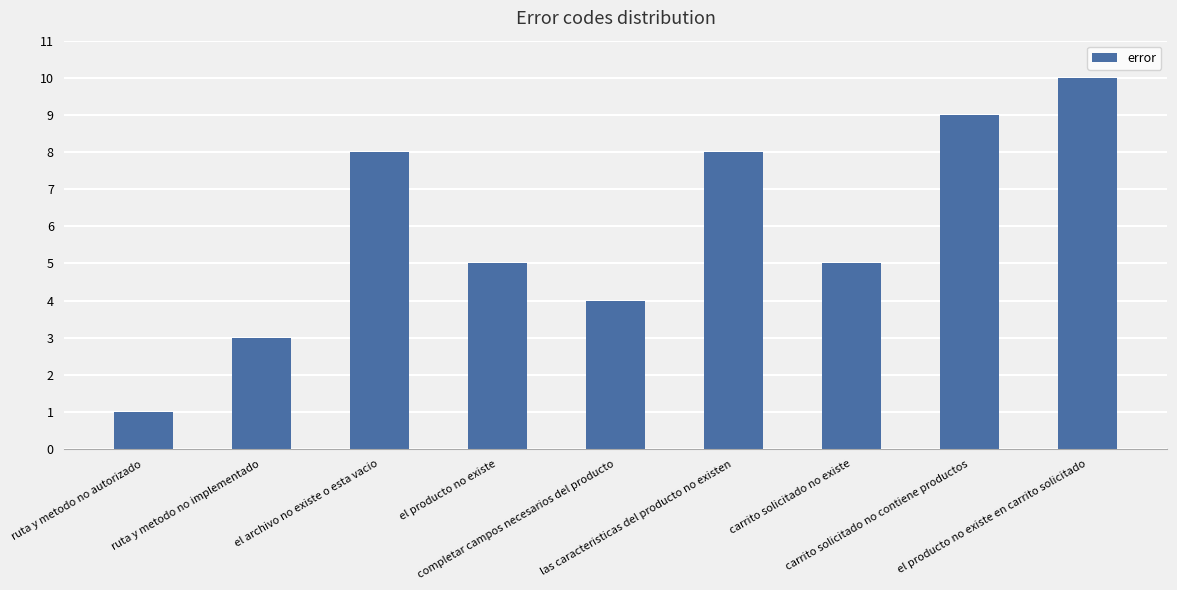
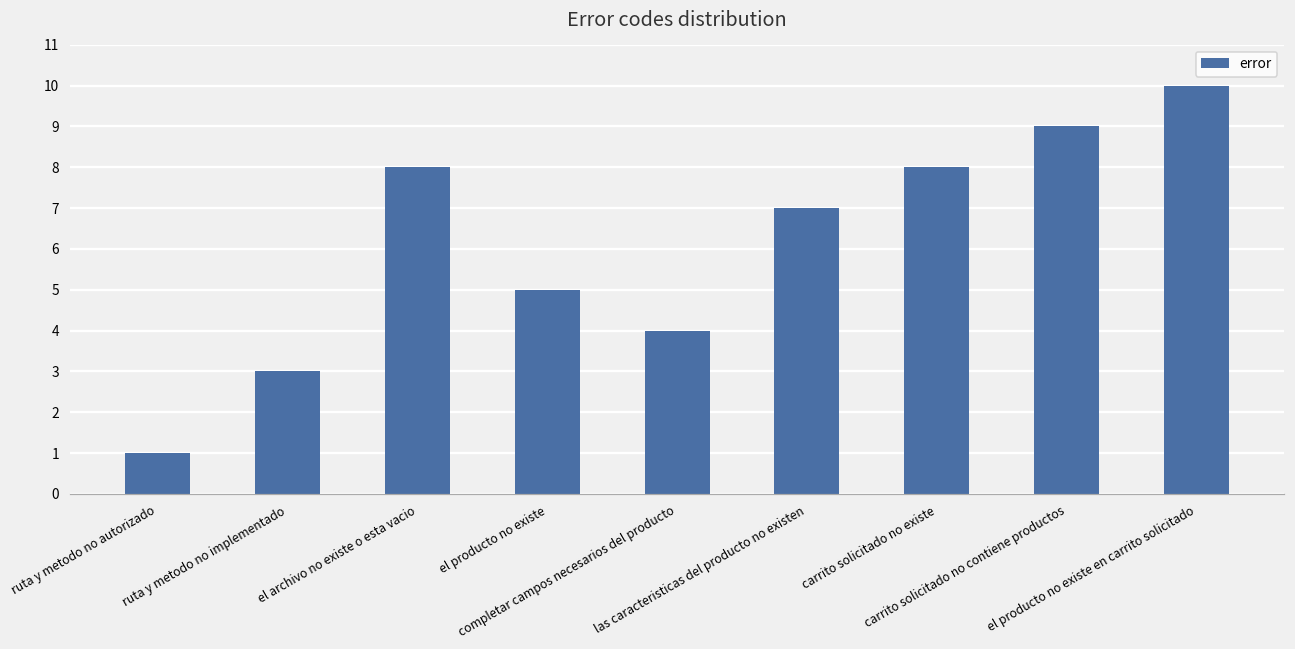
  {
    "ruta y metodo no autorizado": 1.0,
    "ruta y metodo no implementado": 3.0,
    "el archivo no existe o esta vacio": 8.0,
    "el producto no existe": 5.0,
    "completar campos necesarios del producto": 4.0,
-   "las caracteristicas del producto no existen": 8.0,
-   "carrito solicitado no existe": 5.0,
+   "las caracteristicas del producto no existen": 7.0,
+   "carrito solicitado no existe": 8.0,
    "carrito solicitado no contiene productos": 9.0,
    "el producto no existe en carrito solicitado": 10.0
  }
